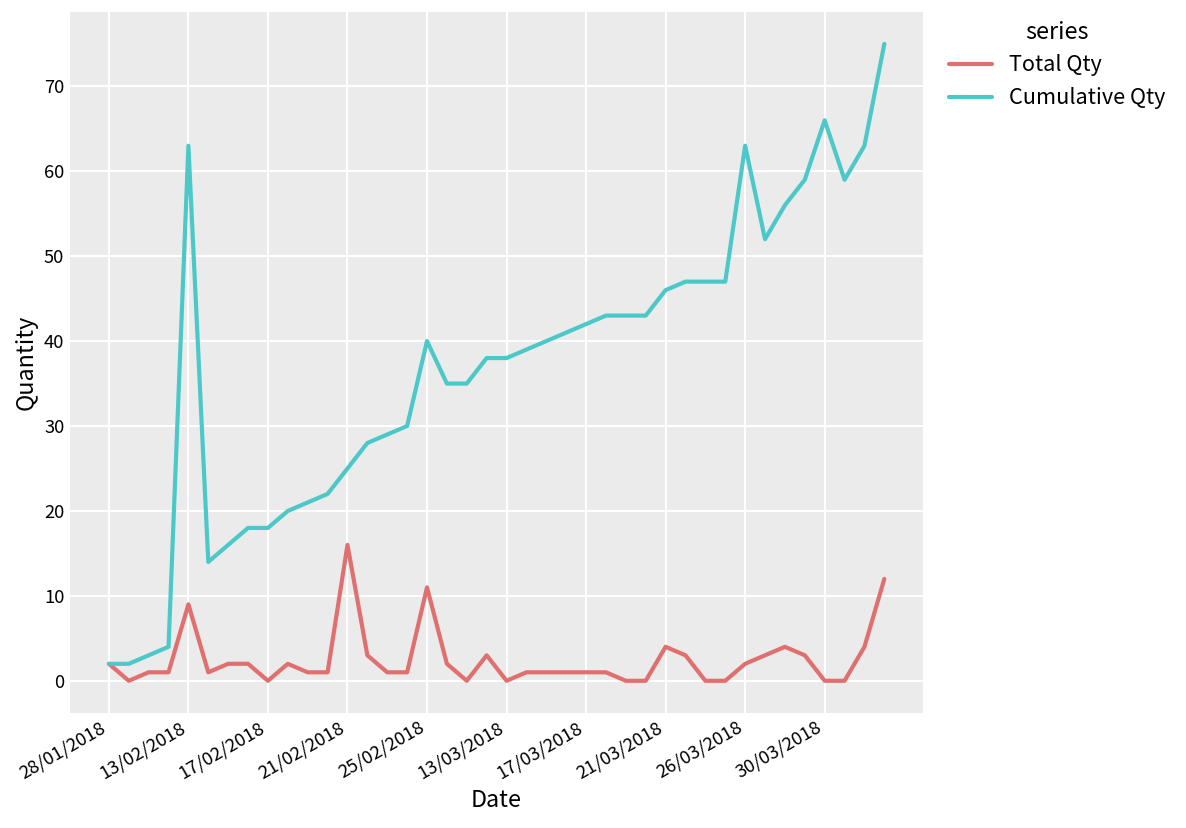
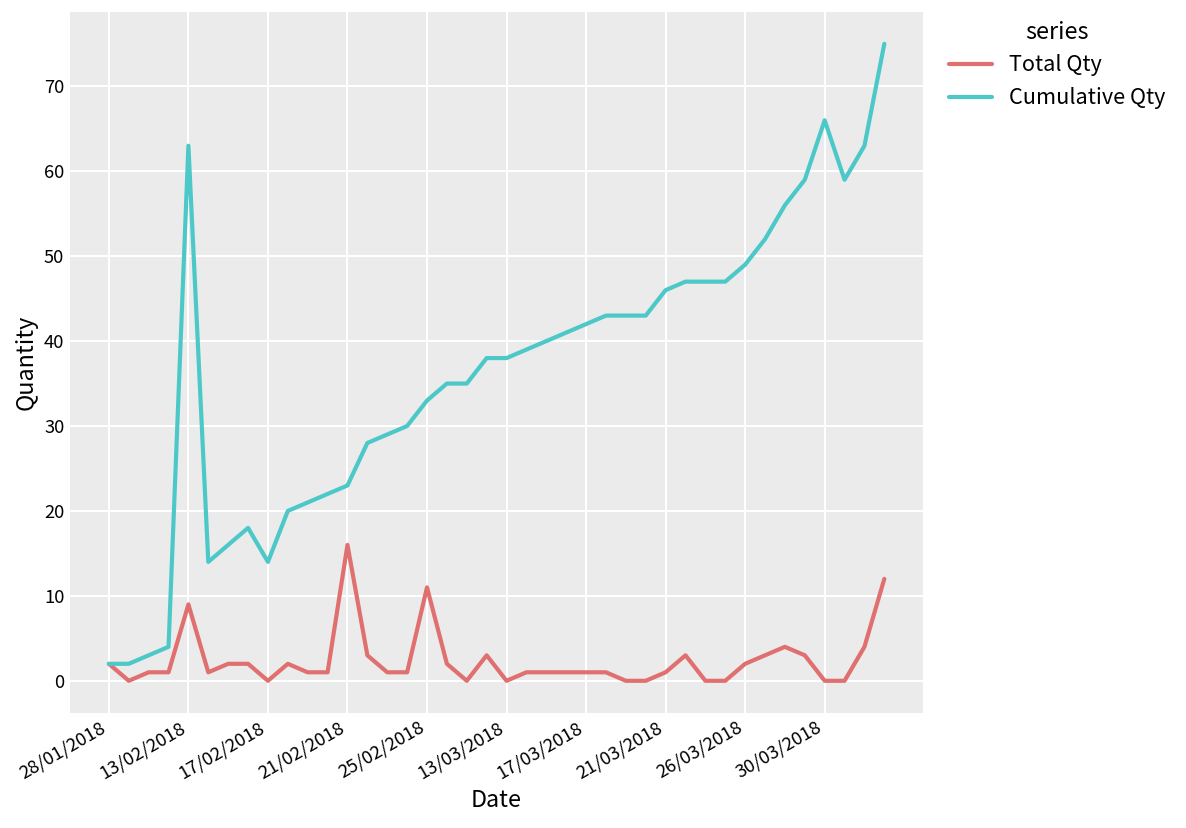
  {
    "Total Qty": {
      "13/02/2018": 9,
      "17/02/2018": 0,
      "21/02/2018": 16,
      "25/02/2018": 11,
      "13/03/2018": 0,
      "17/03/2018": 1,
-     "21/03/2018": 4,
+     "21/03/2018": 1,
      "26/03/2018": 2,
      "30/03/2018": 0
    },
    "Cumulative Qty": {
      "13/02/2018": 63,
-     "17/02/2018": 18,
-     "21/02/2018": 25,
-     "25/02/2018": 40,
+     "17/02/2018": 14,
+     "21/02/2018": 23,
+     "25/02/2018": 33,
      "13/03/2018": 38,
      "17/03/2018": 42,
      "21/03/2018": 46,
-     "26/03/2018": 63,
+     "26/03/2018": 49,
      "30/03/2018": 66
    }
  }
